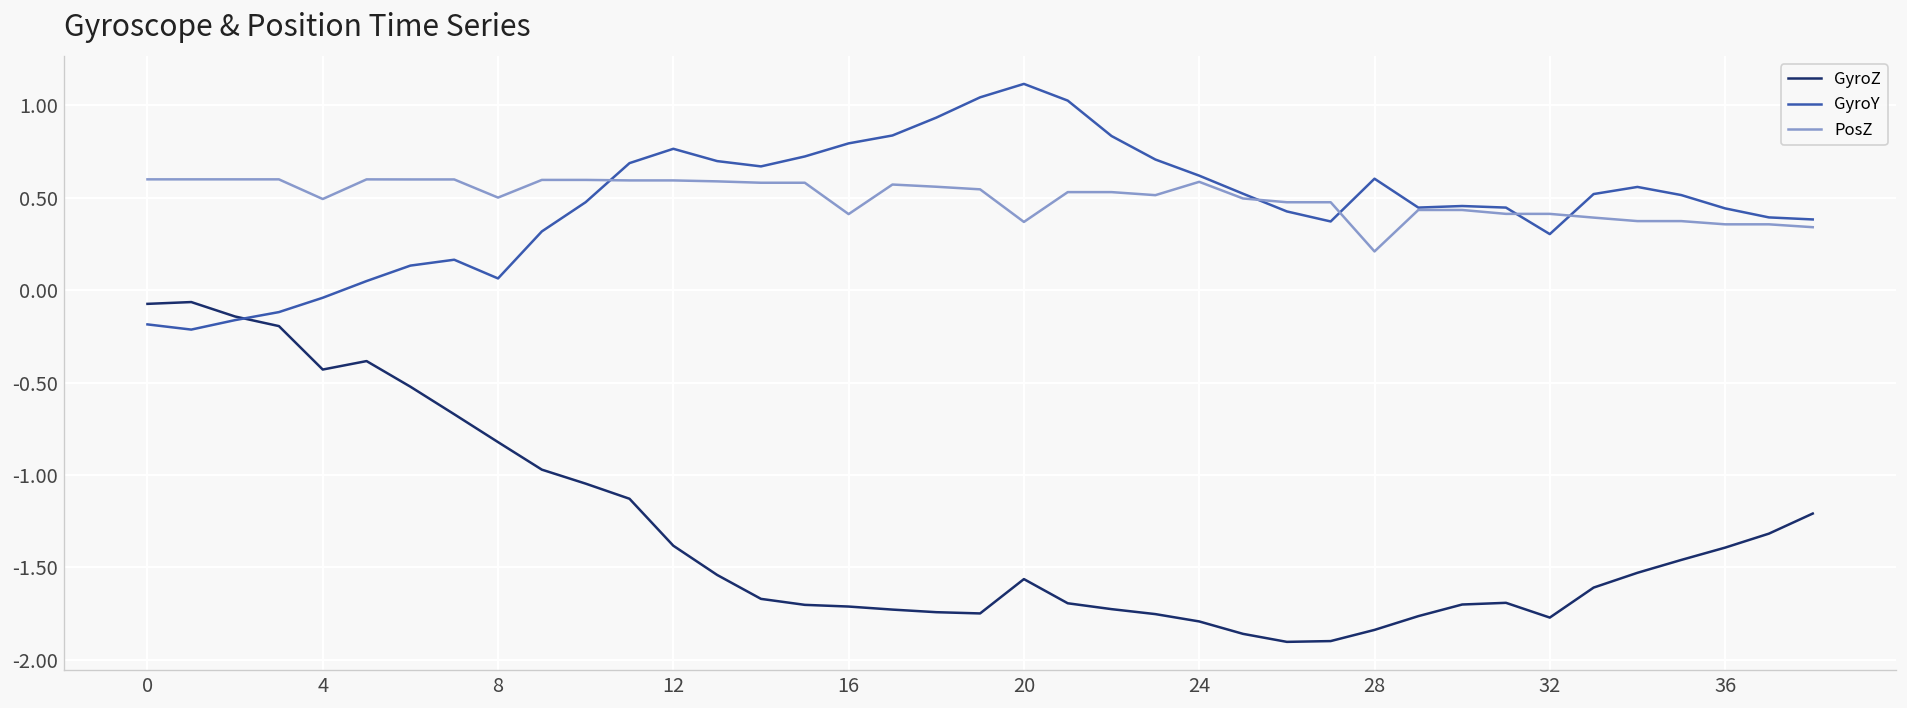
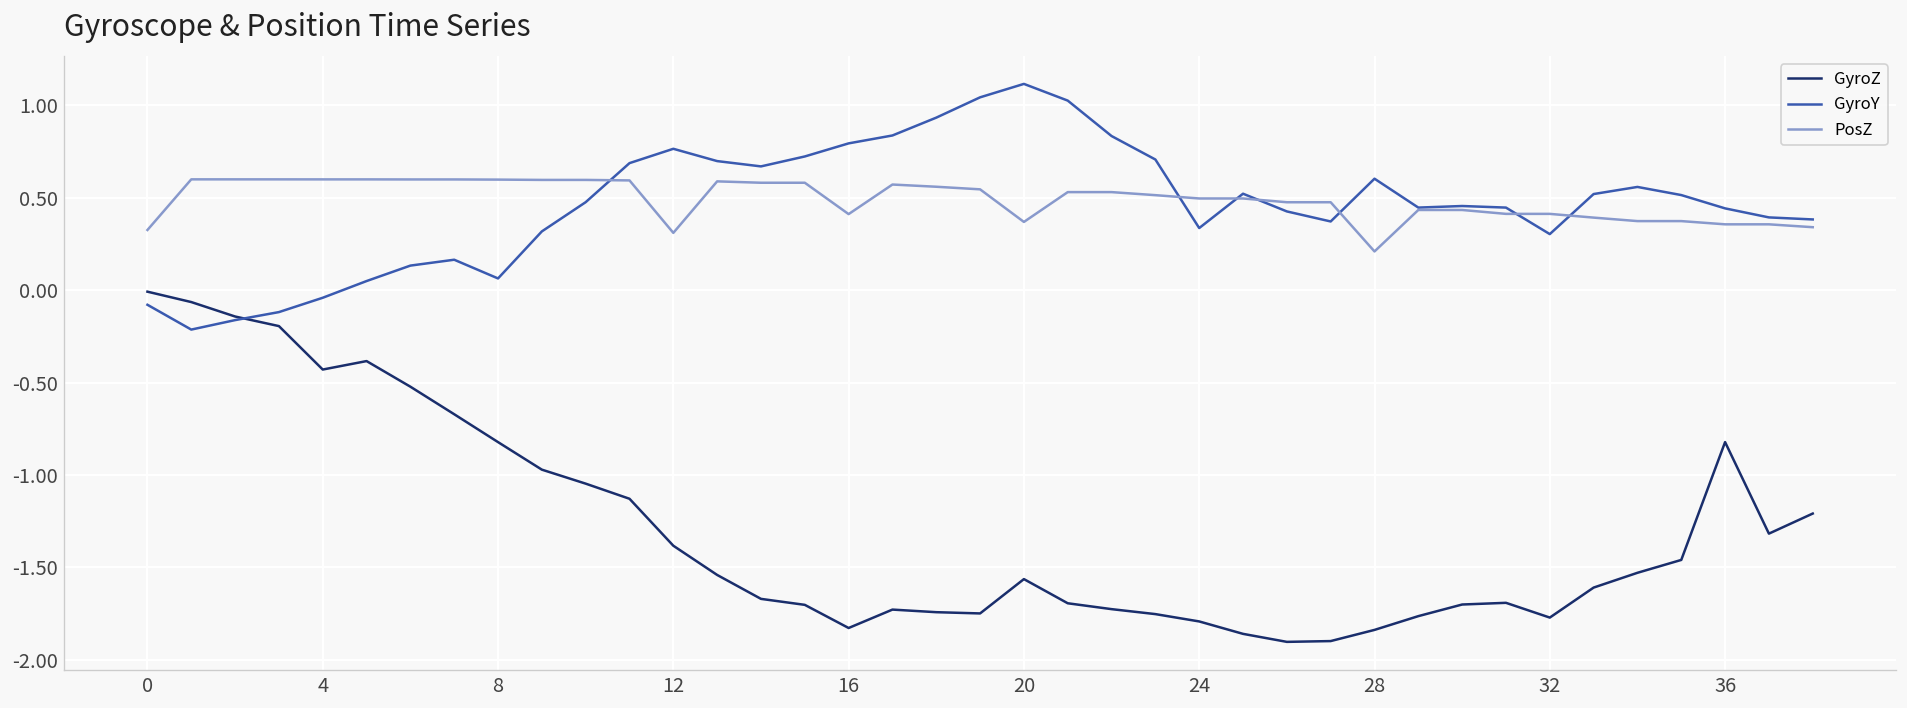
  {
    "GyroZ": {
-     "0": -0.07,
+     "0": -0.01,
      "4": -0.43,
      "8": -0.82,
      "12": -1.38,
-     "16": -1.71,
+     "16": -1.83,
      "20": -1.56,
      "24": -1.79,
      "28": -1.84,
      "32": -1.77,
-     "36": -1.39
+     "36": -0.82
    },
    "GyroY": {
-     "0": -0.19,
+     "0": -0.08,
      "4": -0.04,
      "8": 0.06,
      "12": 0.77,
      "16": 0.79,
      "20": 1.12,
-     "24": 0.62,
+     "24": 0.34,
      "28": 0.60,
      "32": 0.30,
      "36": 0.44
    },
    "PosZ": {
-     "0": 0.60,
-     "4": 0.49,
-     "8": 0.50,
-     "12": 0.59,
+     "0": 0.33,
+     "4": 0.60,
+     "8": 0.60,
+     "12": 0.31,
      "16": 0.41,
      "20": 0.37,
-     "24": 0.59,
+     "24": 0.50,
      "28": 0.21,
      "32": 0.41,
      "36": 0.36
    }
  }
